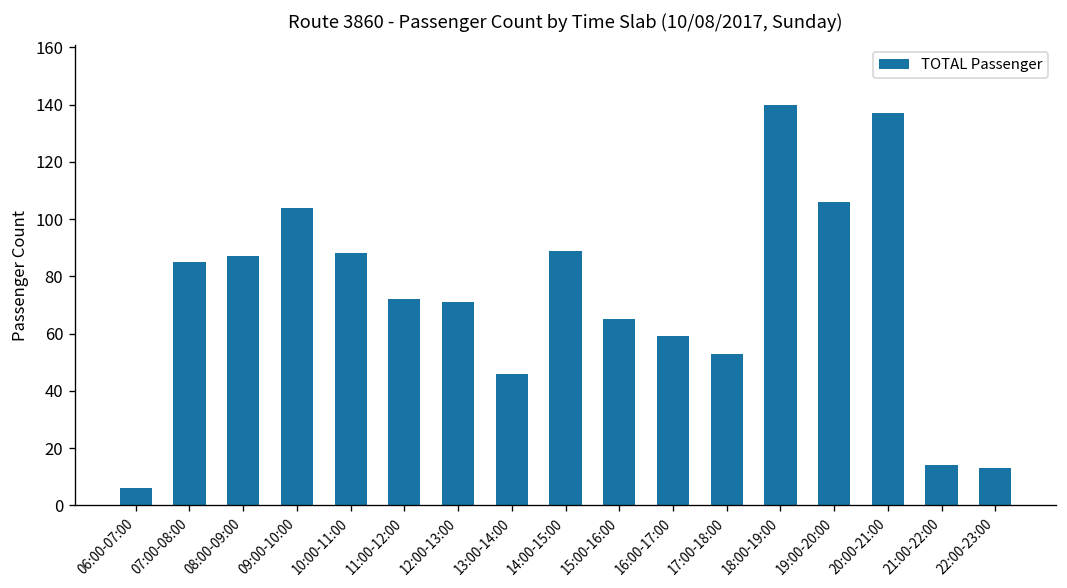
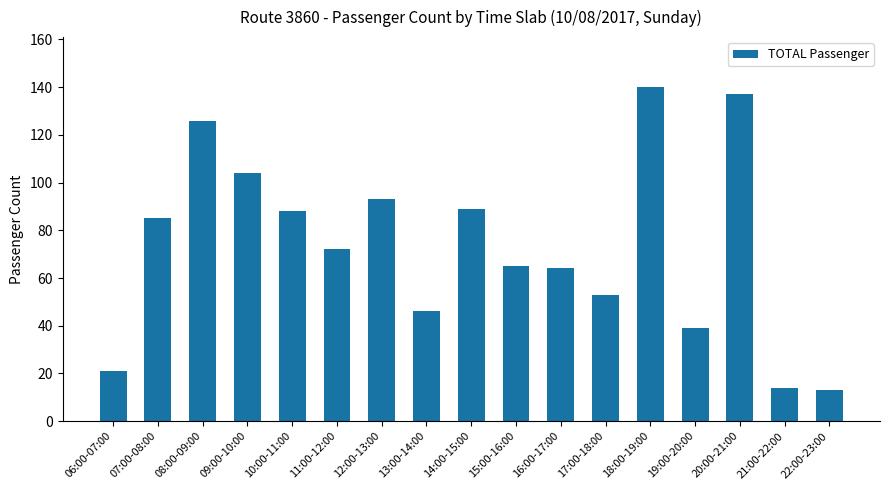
  {
-   "06:00-07:00": 6,
+   "06:00-07:00": 21,
    "07:00-08:00": 85,
-   "08:00-09:00": 87,
+   "08:00-09:00": 126,
    "09:00-10:00": 104,
    "10:00-11:00": 88,
    "11:00-12:00": 72,
-   "12:00-13:00": 71,
+   "12:00-13:00": 93,
    "13:00-14:00": 46,
    "14:00-15:00": 89,
    "15:00-16:00": 65,
-   "16:00-17:00": 59,
+   "16:00-17:00": 64,
    "17:00-18:00": 53,
    "18:00-19:00": 140,
-   "19:00-20:00": 106,
+   "19:00-20:00": 39,
    "20:00-21:00": 137,
    "21:00-22:00": 14,
    "22:00-23:00": 13
  }
